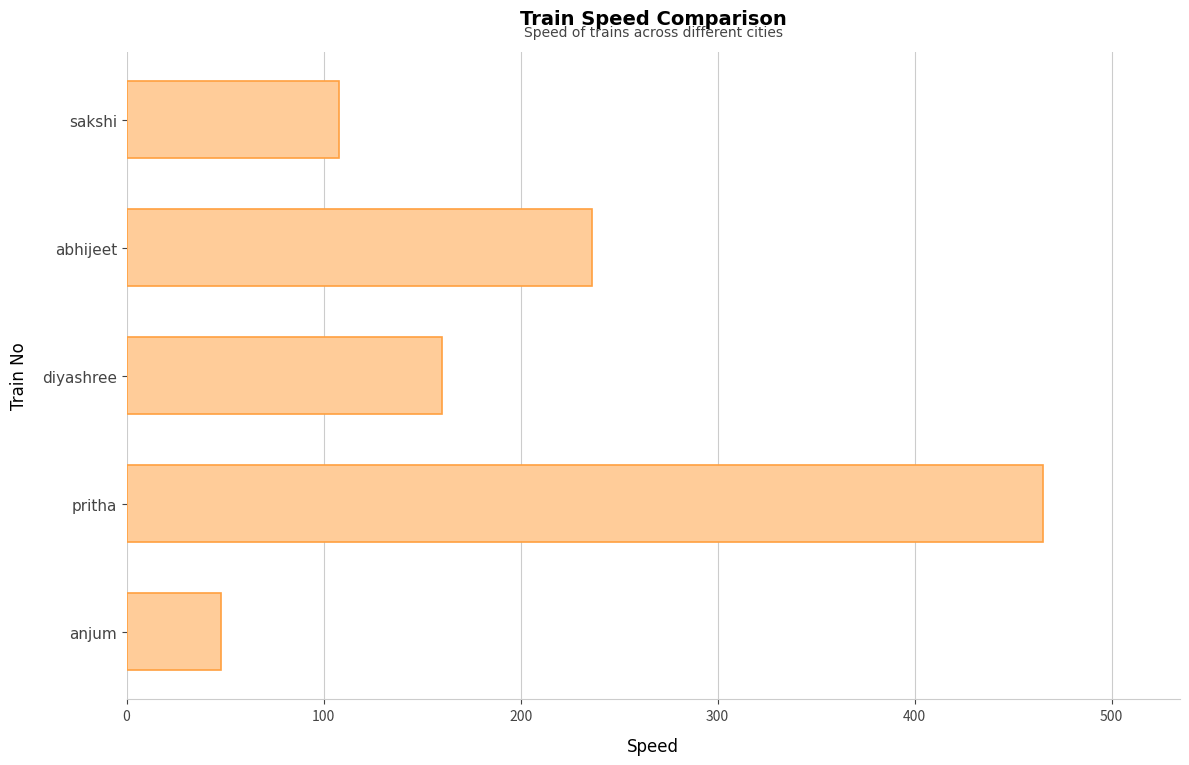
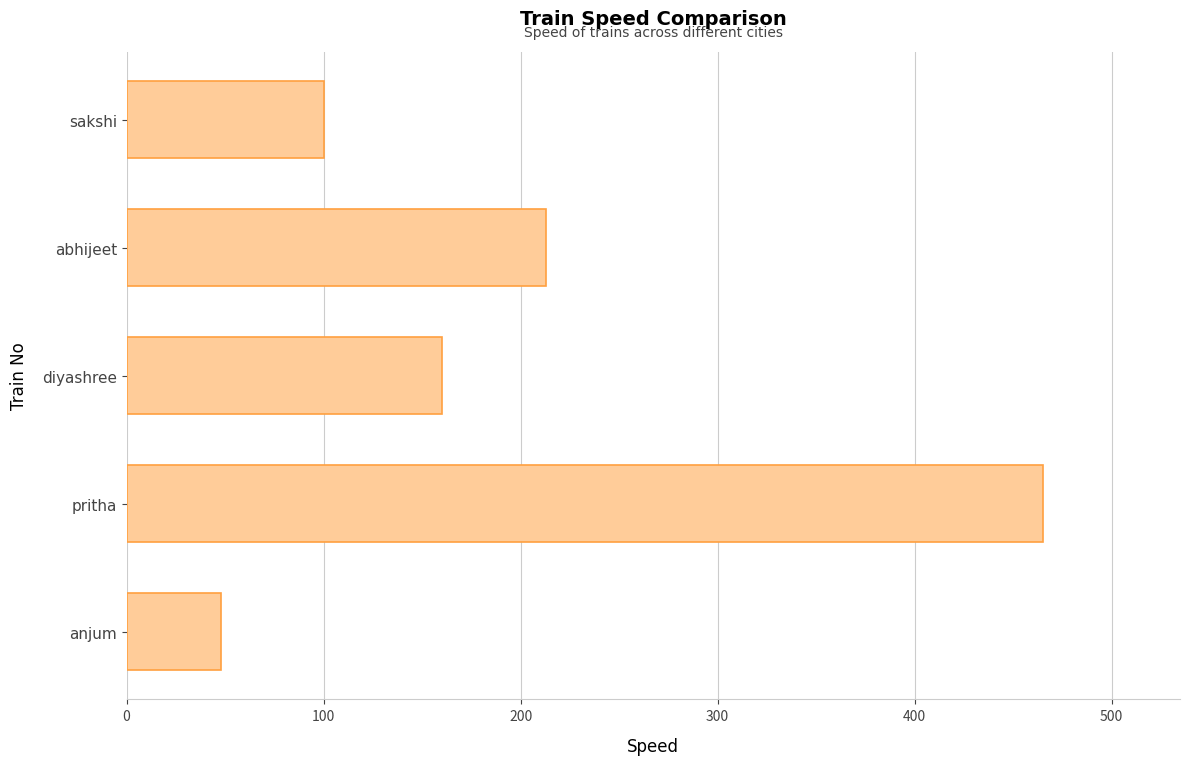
  {
-   "sakshi": 108,
-   "abhijeet": 236,
+   "sakshi": 100,
+   "abhijeet": 213,
    "diyashree": 160,
    "pritha": 465,
    "anjum": 48
  }
